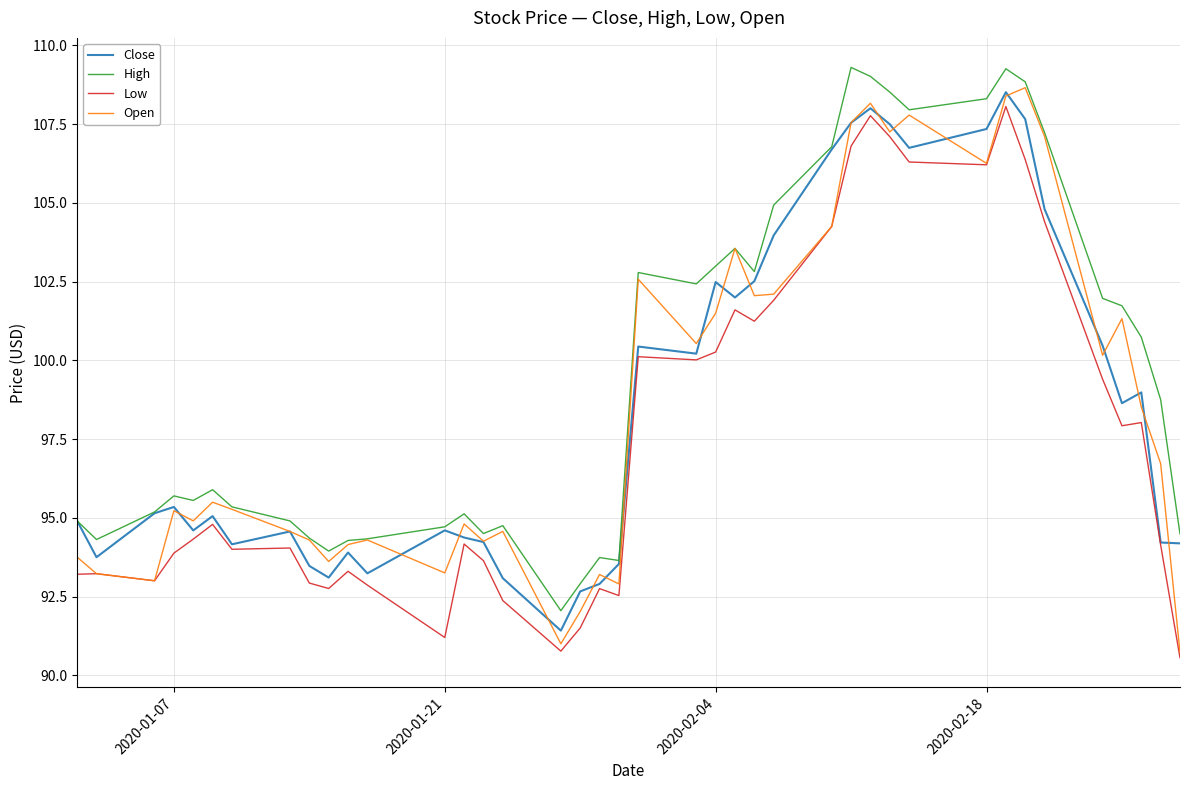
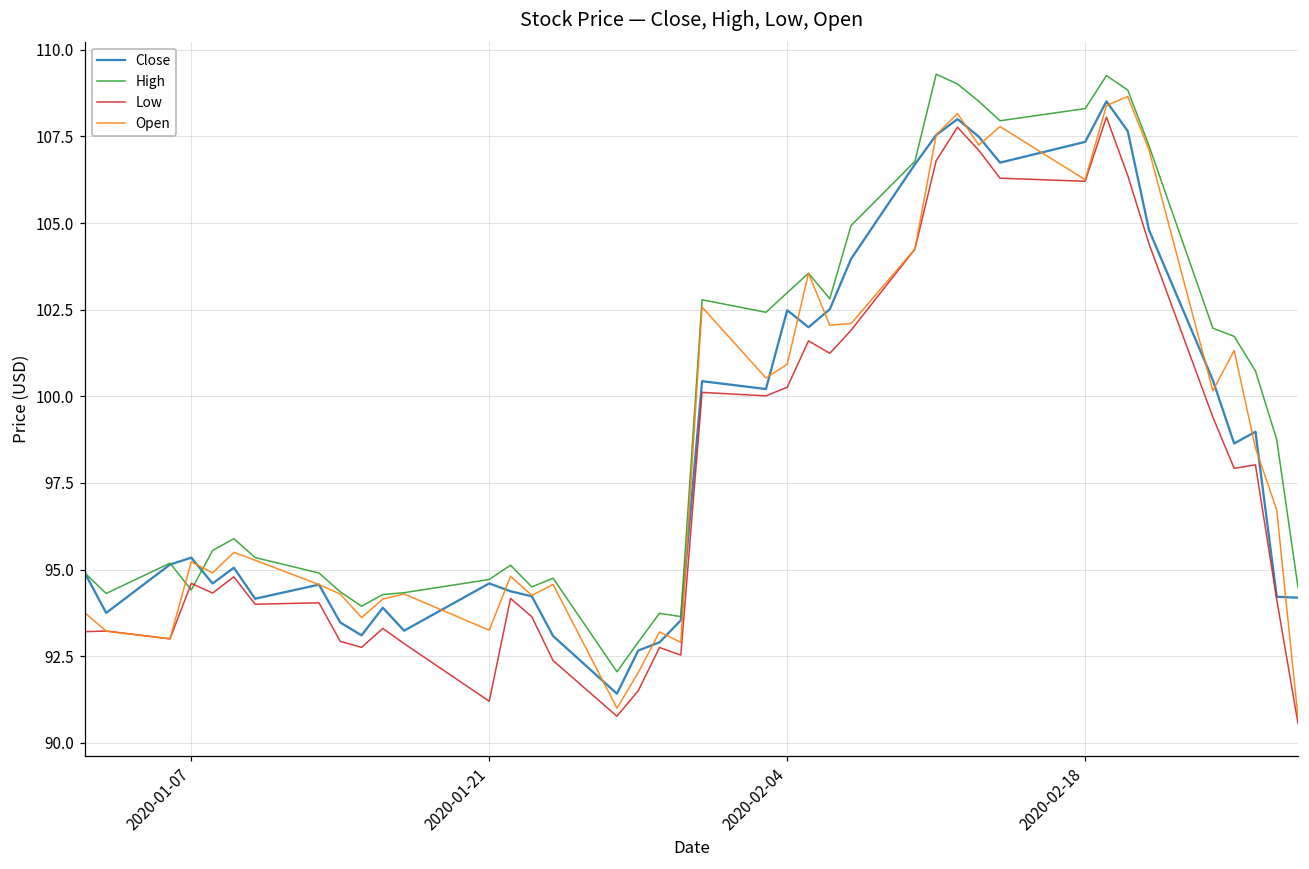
  {
    "Close": {
      "2020-01-07": 95.3,
      "2020-01-21": 94.6,
      "2020-02-04": 102.5,
      "2020-02-18": 107.3
    },
    "High": {
-     "2020-01-07": 95.7,
+     "2020-01-07": 94.4,
      "2020-01-21": 94.7,
      "2020-02-04": 103.0,
      "2020-02-18": 108.3
    },
    "Low": {
-     "2020-01-07": 93.9,
+     "2020-01-07": 94.6,
      "2020-01-21": 91.2,
      "2020-02-04": 100.3
    },
    "Open": {
      "2020-01-07": 95.2,
      "2020-01-21": 93.3,
-     "2020-02-04": 101.5
+     "2020-02-04": 100.9
    }
  }
